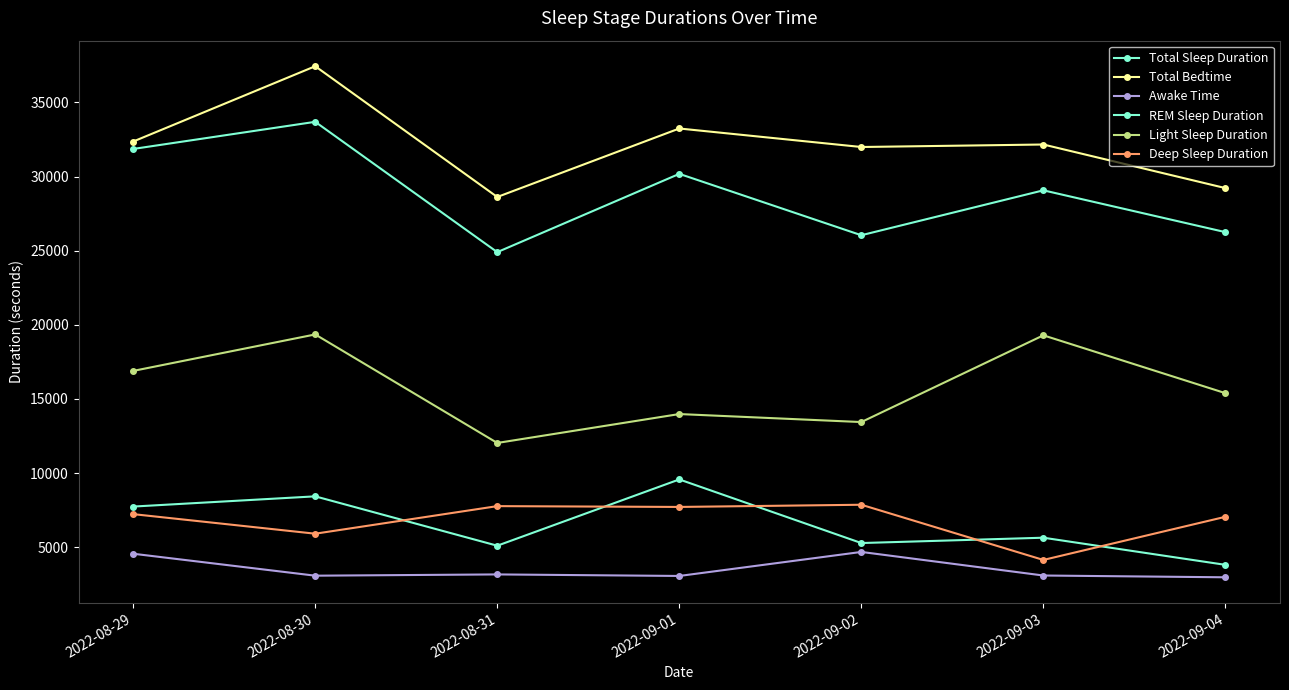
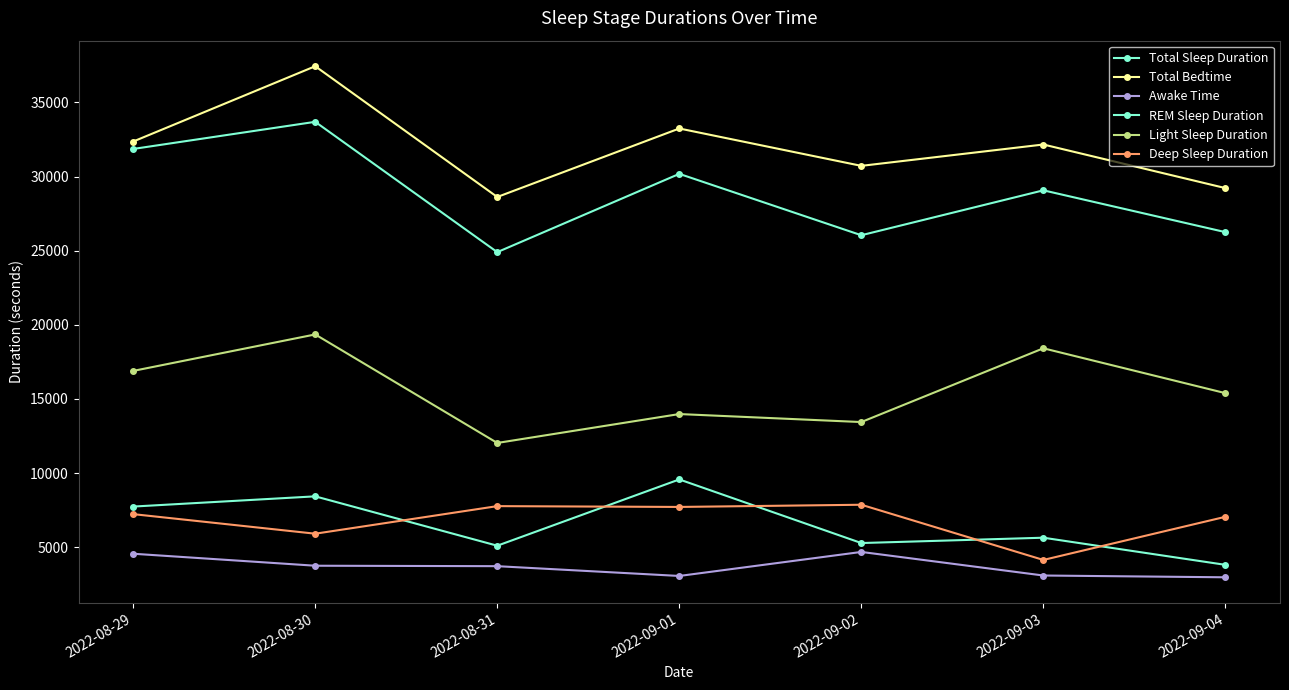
  {
    "Total Bedtime": {
      "2022-08-29": 32400,
      "2022-08-30": 37400,
      "2022-08-31": 28600,
      "2022-09-01": 33200,
-     "2022-09-02": 32000,
+     "2022-09-02": 30700,
      "2022-09-03": 32200,
      "2022-09-04": 29200
    },
    "Awake Time": {
      "2022-08-29": 4600,
-     "2022-08-30": 3100,
-     "2022-08-31": 3200,
+     "2022-08-30": 3800,
+     "2022-08-31": 3700,
      "2022-09-01": 3100,
      "2022-09-02": 4700,
      "2022-09-03": 3100,
      "2022-09-04": 3000
    },
    "Light Sleep Duration": {
      "2022-08-29": 16900,
      "2022-08-30": 19400,
      "2022-08-31": 12000,
      "2022-09-01": 14000,
      "2022-09-02": 13400,
-     "2022-09-03": 19300,
+     "2022-09-03": 18400,
      "2022-09-04": 15400
    },
    "Deep Sleep Duration": {
      "2022-08-29": 7200,
      "2022-08-30": 5900,
      "2022-08-31": 7800,
      "2022-09-01": 7700,
      "2022-09-02": 7900,
      "2022-09-03": 4100,
      "2022-09-04": 7100
    }
  }
